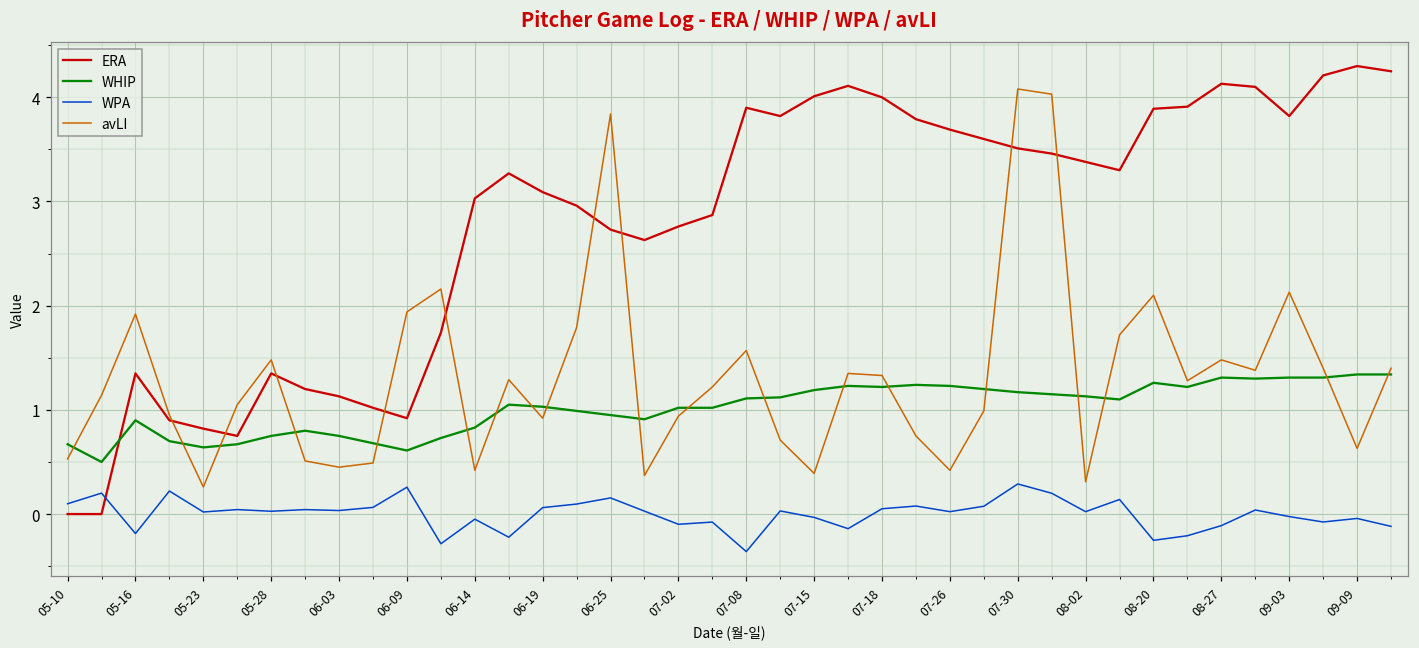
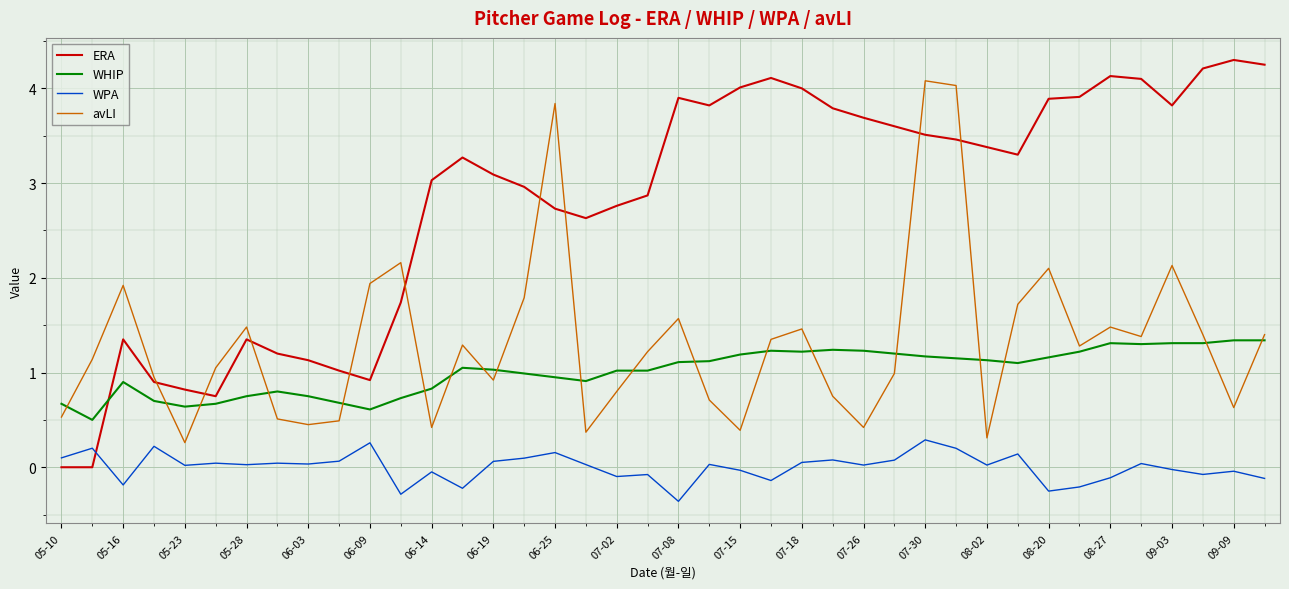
  {
    "ERA": {
      "05-10": 0.0,
      "05-16": 1.4,
      "05-23": 0.8,
      "05-28": 1.4,
      "06-03": 1.1,
      "06-09": 0.9,
      "06-14": 3.0,
      "06-19": 3.1,
      "06-25": 2.7,
      "07-02": 2.8,
      "07-08": 3.9,
      "07-15": 4.0,
      "07-18": 4.0,
      "07-26": 3.7,
      "07-30": 3.5,
      "08-02": 3.4,
      "08-20": 3.9,
      "08-27": 4.1,
      "09-03": 3.8,
      "09-09": 4.3
    },
    "WHIP": {
      "05-10": 0.7,
      "05-16": 0.9,
      "05-23": 0.6,
      "05-28": 0.8,
      "06-03": 0.8,
      "06-09": 0.6,
      "06-14": 0.8,
      "06-19": 1.0,
      "06-25": 1.0,
      "07-02": 1.0,
      "07-08": 1.1,
      "07-15": 1.2,
      "07-18": 1.2,
      "07-26": 1.2,
      "07-30": 1.2,
      "08-02": 1.1,
-     "08-20": 1.3,
+     "08-20": 1.2,
      "08-27": 1.3,
      "09-03": 1.3,
      "09-09": 1.3
    },
    "WPA": {
      "05-10": 0.1,
      "05-16": -0.2,
      "05-23": 0.0,
      "05-28": 0.0,
      "06-03": 0.0,
      "06-09": 0.3,
      "06-14": 0.0,
      "06-19": 0.1,
      "06-25": 0.2,
      "07-02": -0.1,
      "07-08": -0.4,
      "07-15": 0.0,
      "07-18": 0.1,
      "07-26": 0.0,
      "07-30": 0.3,
      "08-02": 0.0,
      "08-20": -0.3,
      "08-27": -0.1,
      "09-03": 0.0,
      "09-09": 0.0
    },
    "avLI": {
      "05-10": 0.5,
      "05-16": 1.9,
      "05-23": 0.3,
      "05-28": 1.5,
      "06-03": 0.5,
      "06-09": 1.9,
      "06-14": 0.4,
      "06-19": 0.9,
      "06-25": 3.8,
-     "07-02": 0.9,
+     "07-02": 0.8,
      "07-08": 1.6,
      "07-15": 0.4,
-     "07-18": 1.3,
+     "07-18": 1.5,
      "07-26": 0.4,
      "07-30": 4.1,
      "08-02": 0.3,
      "08-20": 2.1,
      "08-27": 1.5,
      "09-03": 2.1,
      "09-09": 0.6
    }
  }
